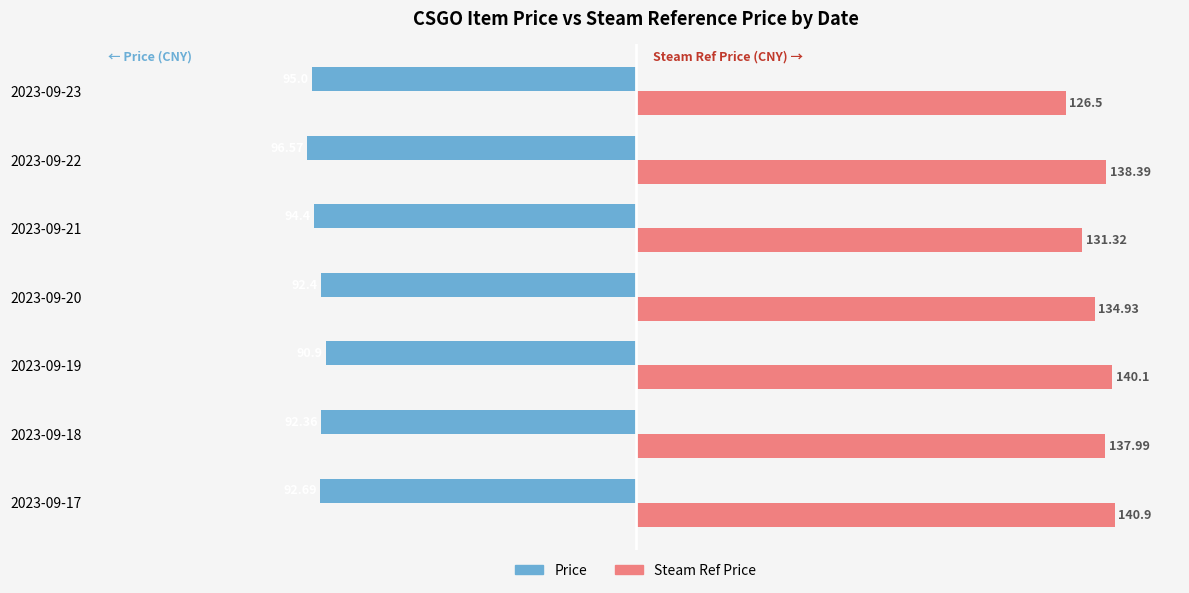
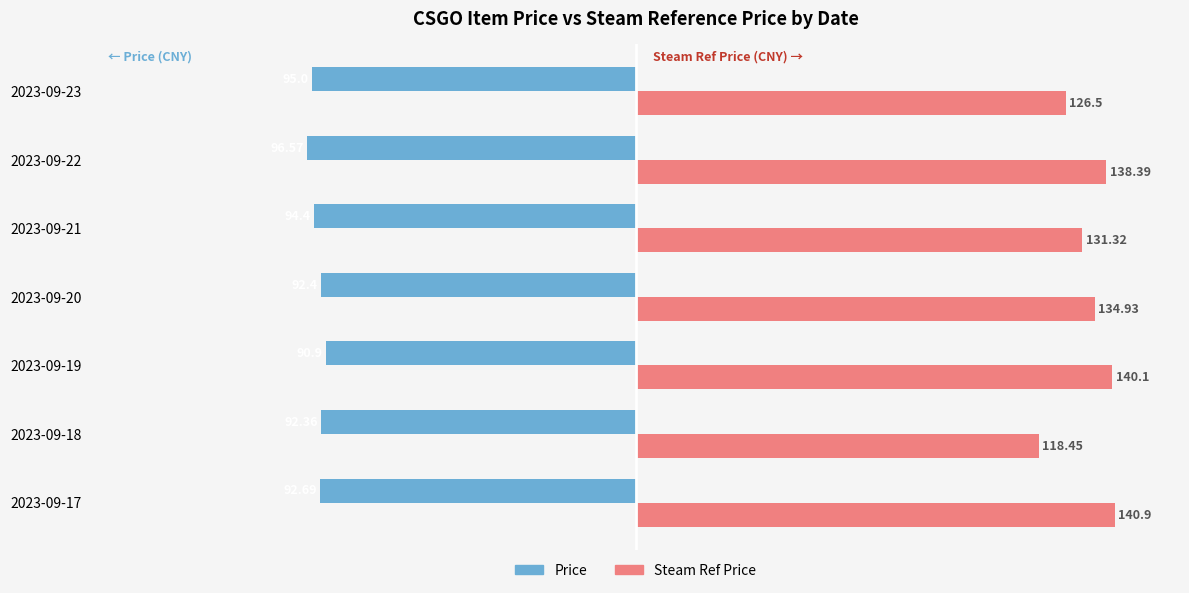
  {
    "Steam Ref Price": {
      "2023-09-23": 126.5,
      "2023-09-22": 138.39,
      "2023-09-21": 131.32,
      "2023-09-20": 134.93,
      "2023-09-19": 140.1,
-     "2023-09-18": 137.99,
+     "2023-09-18": 118.45,
      "2023-09-17": 140.9
    }
  }
